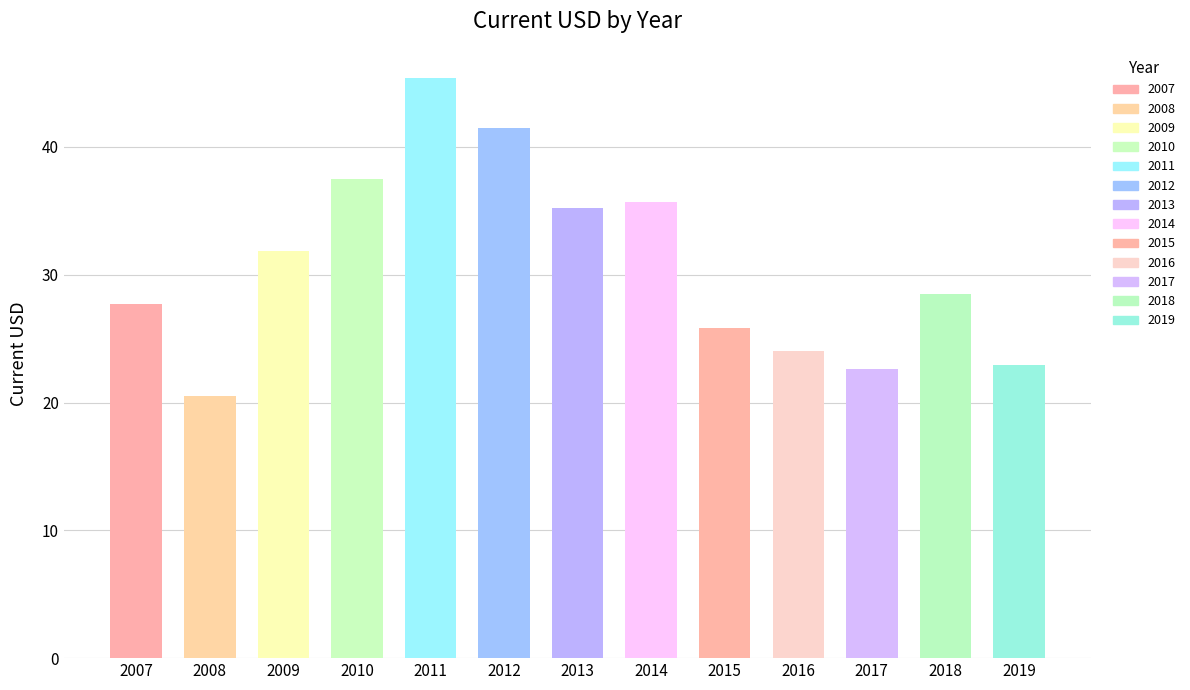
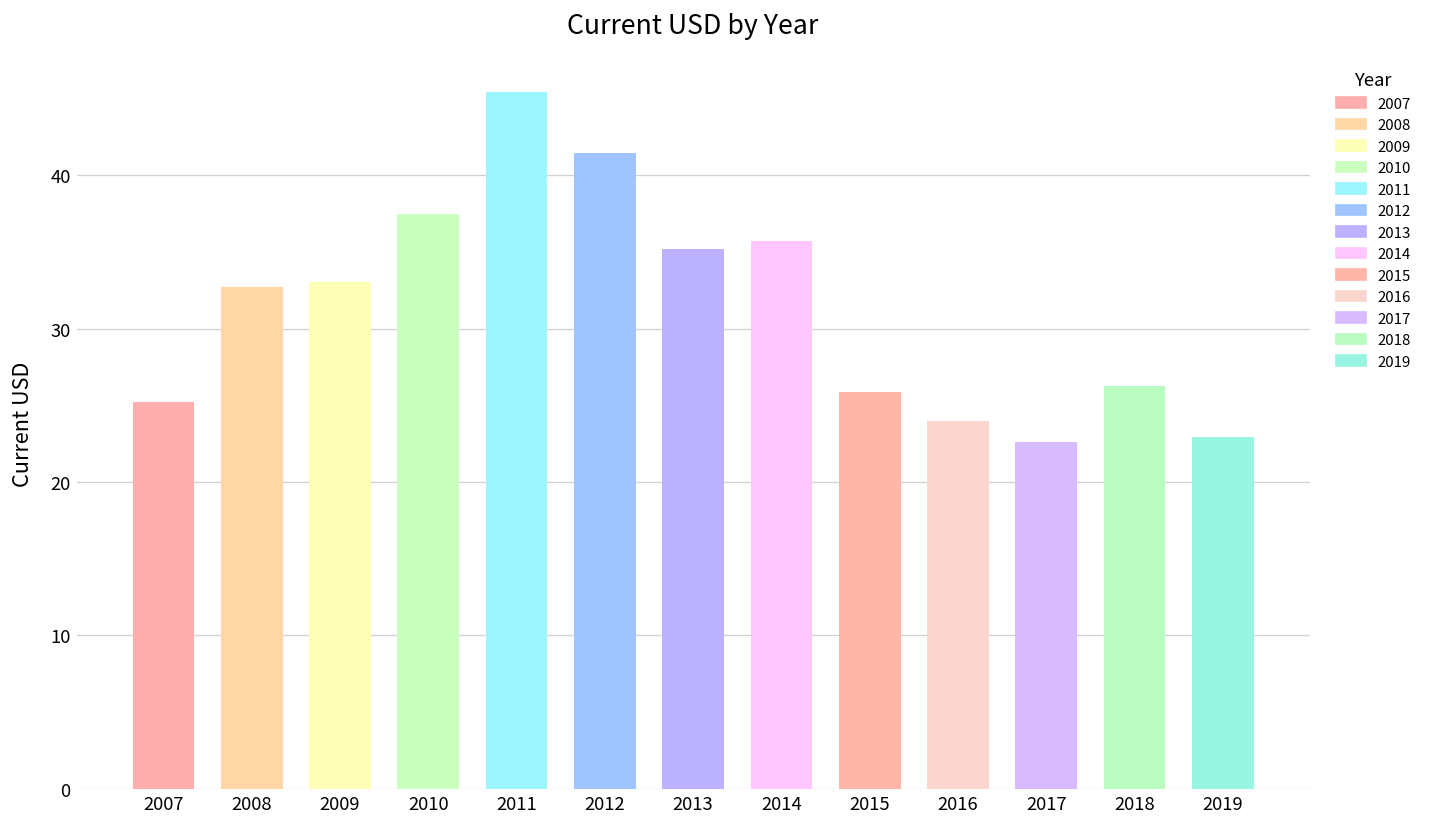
  {
-   "2007": 27.7,
-   "2008": 20.5,
-   "2009": 31.8,
+   "2007": 25.2,
+   "2008": 32.7,
+   "2009": 33.0,
    "2010": 37.5,
    "2011": 45.4,
    "2012": 41.5,
    "2013": 35.2,
    "2014": 35.7,
    "2015": 25.8,
    "2016": 24.0,
    "2017": 22.6,
-   "2018": 28.5,
+   "2018": 26.3,
    "2019": 23.0
  }
